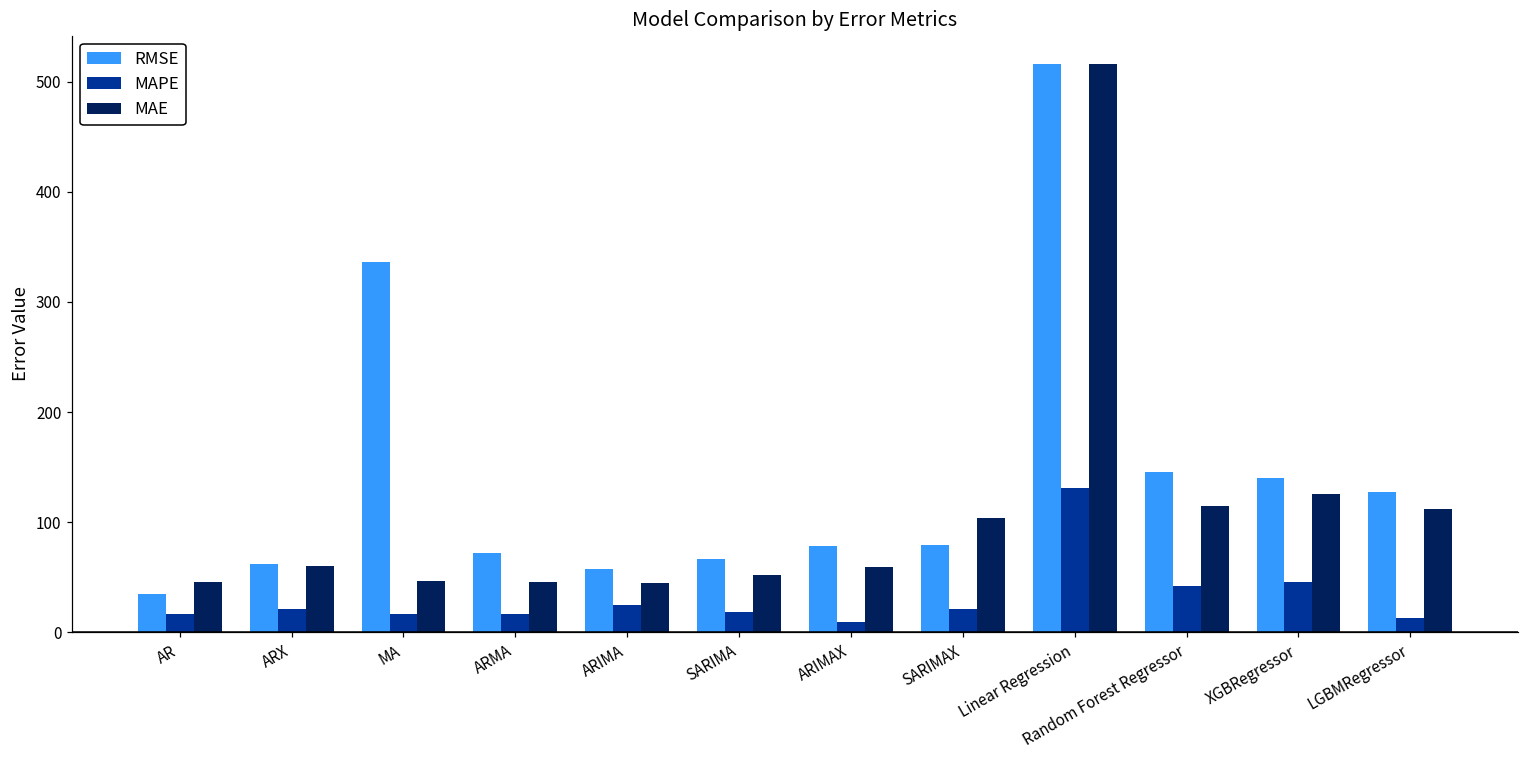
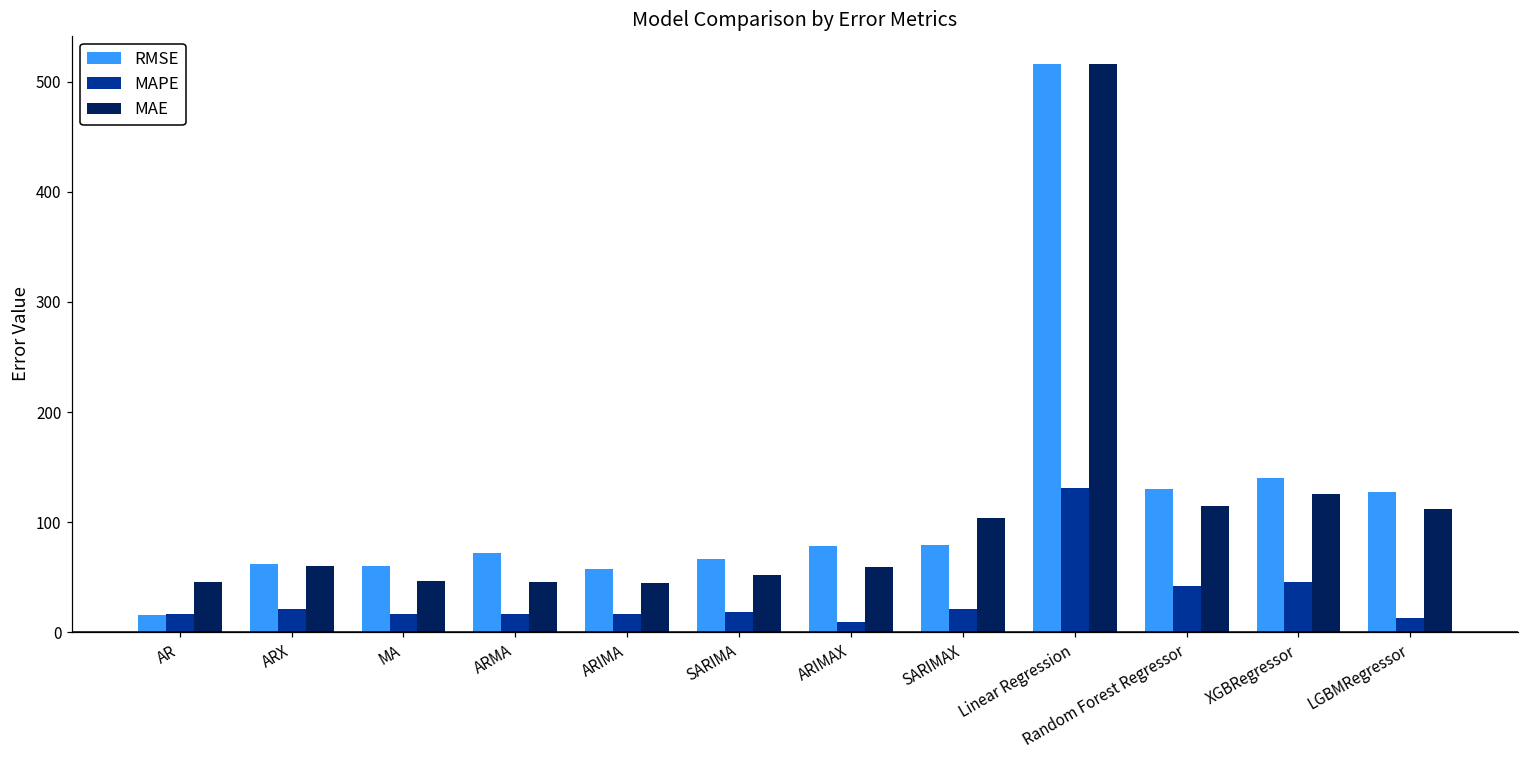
  {
    "RMSE": {
-     "AR": 34,
+     "AR": 15,
      "ARX": 62,
-     "MA": 336,
+     "MA": 60,
      "ARMA": 72,
      "ARIMA": 58,
      "SARIMA": 67,
      "ARIMAX": 78,
      "SARIMAX": 79,
      "Linear Regression": 516,
-     "Random Forest Regressor": 146,
+     "Random Forest Regressor": 130,
      "XGBRegressor": 140,
      "LGBMRegressor": 128
    },
    "MAPE": {
      "AR": 16,
      "ARX": 21,
      "MA": 17,
      "ARMA": 16,
-     "ARIMA": 25,
+     "ARIMA": 16,
      "SARIMA": 18,
      "ARIMAX": 10,
      "SARIMAX": 21,
      "Linear Regression": 131,
      "Random Forest Regressor": 42,
      "XGBRegressor": 46,
      "LGBMRegressor": 13
    },
    "MAE": {
      "AR": 45,
      "ARX": 60,
      "MA": 46,
      "ARMA": 45,
      "ARIMA": 45,
      "SARIMA": 52,
      "ARIMAX": 59,
      "SARIMAX": 103,
      "Linear Regression": 516,
      "Random Forest Regressor": 115,
      "XGBRegressor": 125,
      "LGBMRegressor": 112
    }
  }
